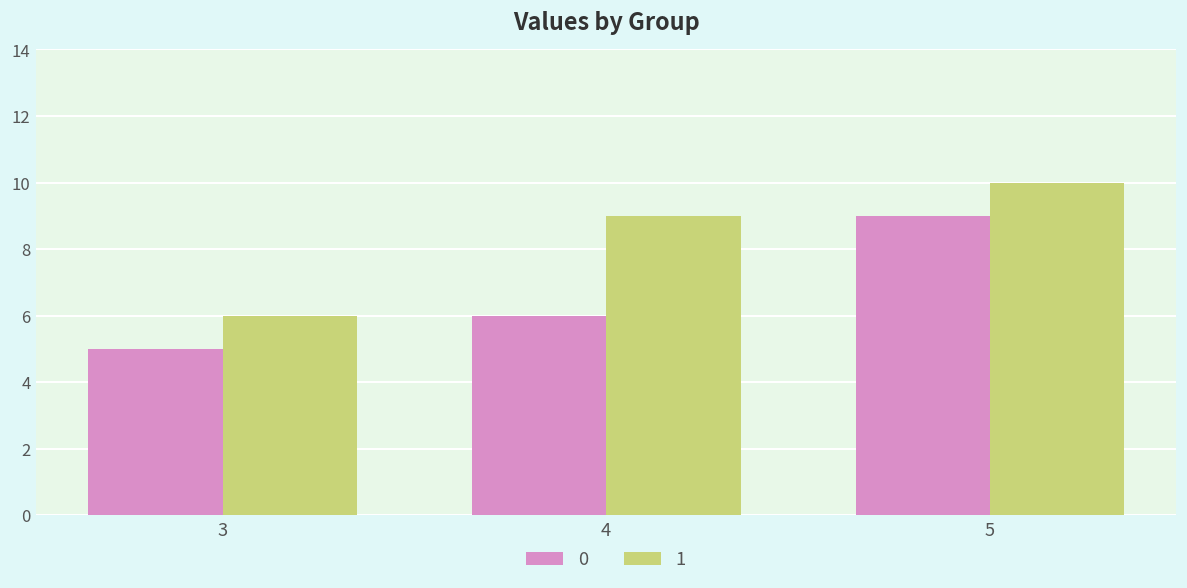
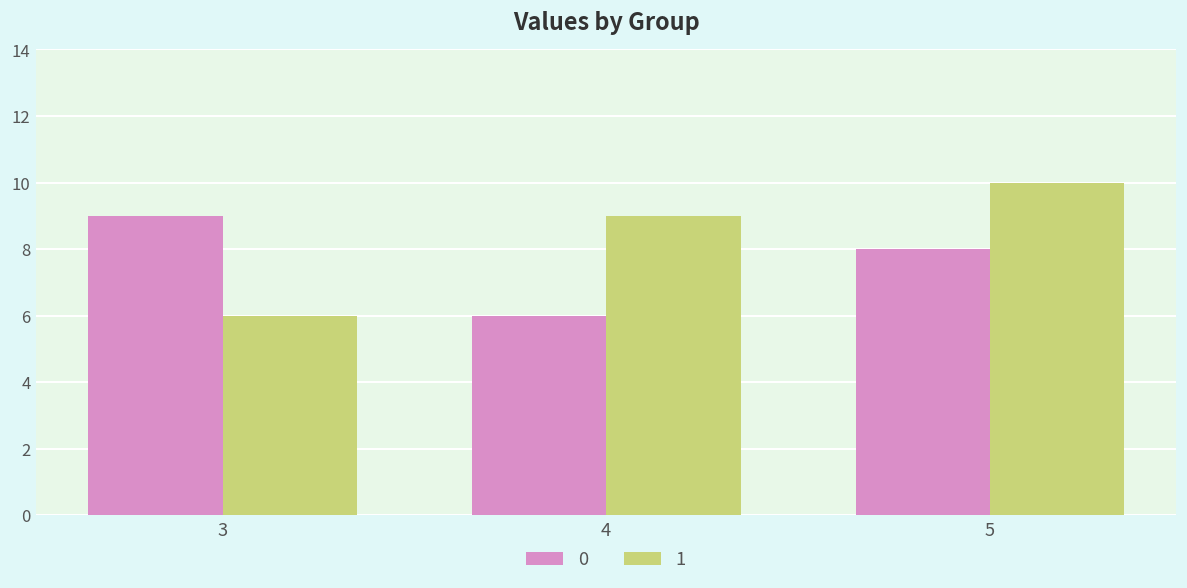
  {
    "0": {
-     "3": 5,
+     "3": 9,
      "4": 6,
-     "5": 9
+     "5": 8
    },
    "1": {
      "3": 6,
      "4": 9,
      "5": 10
    }
  }
